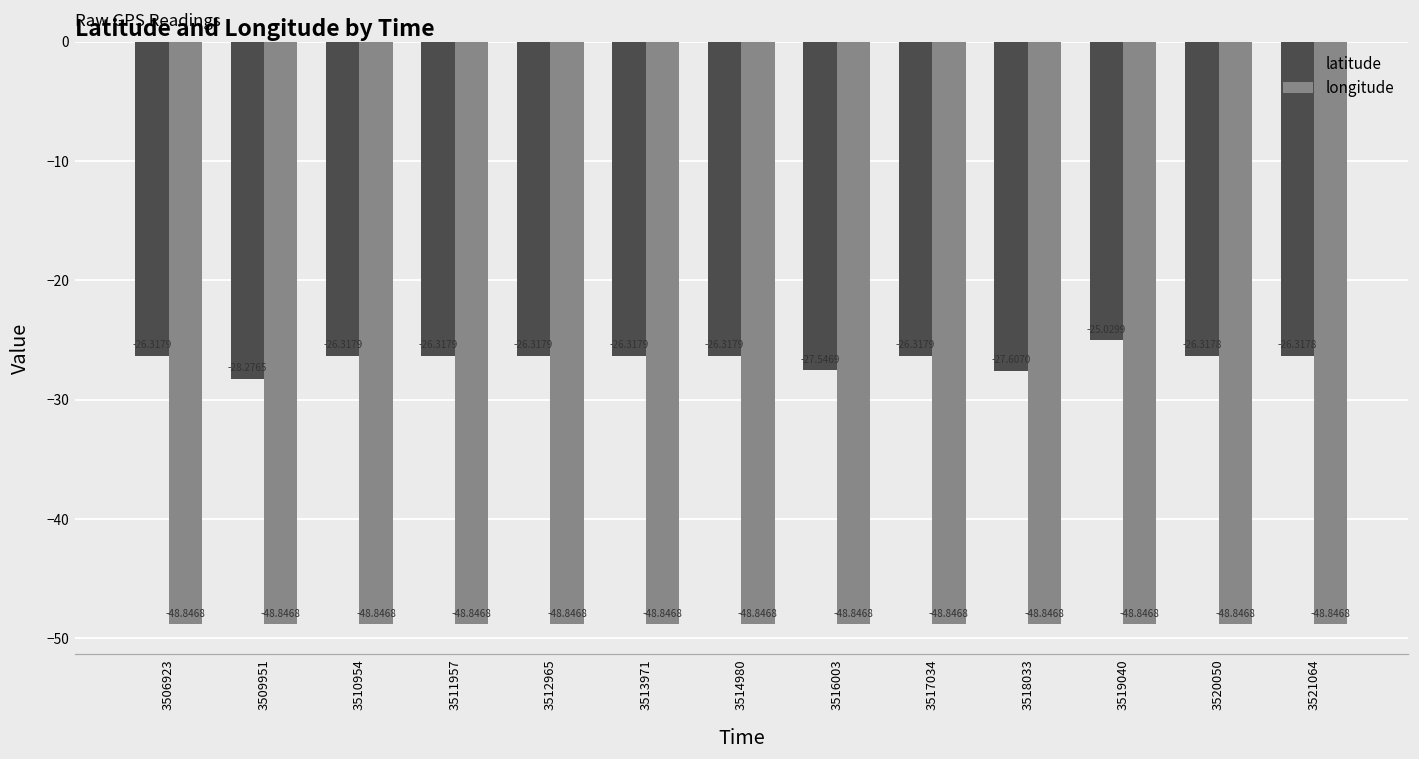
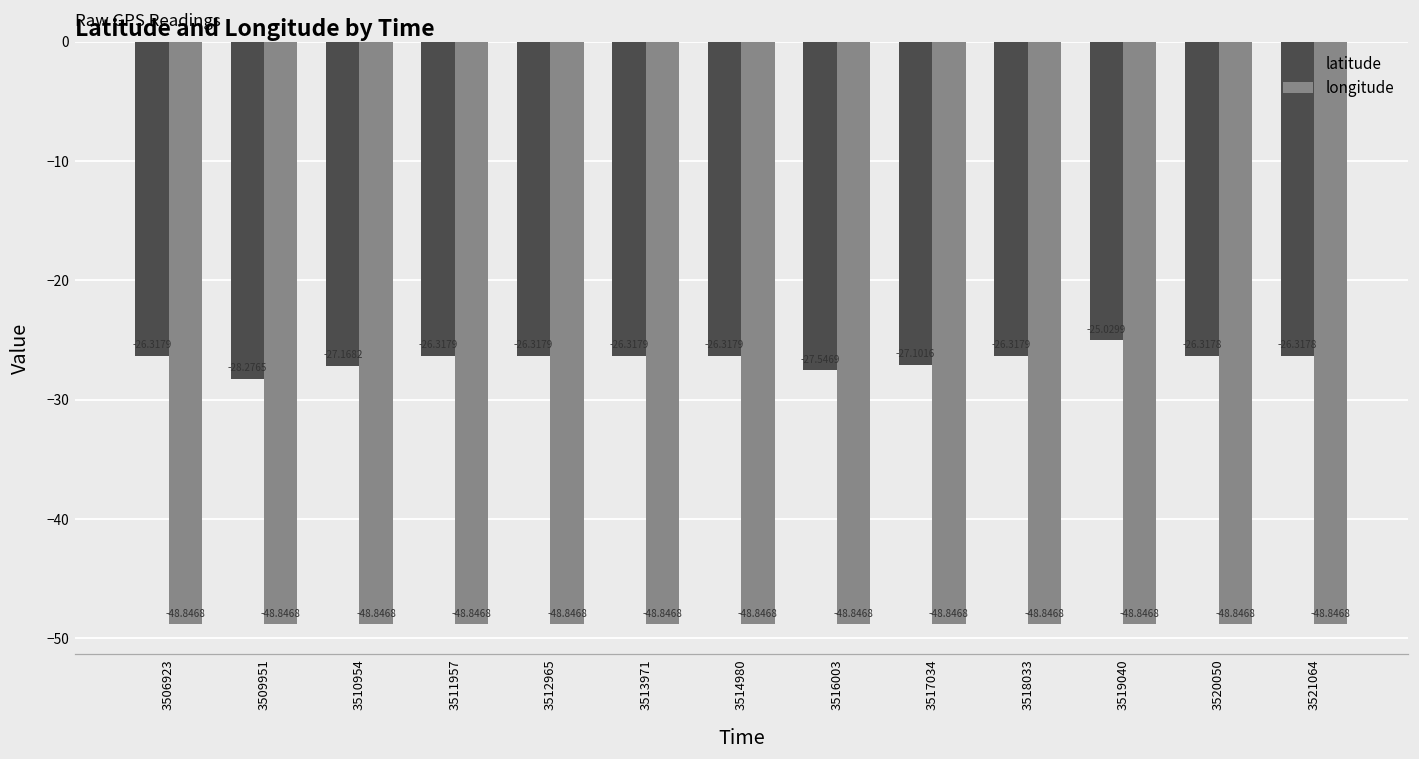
  {
    "latitude": {
      "3506923": -26.3,
      "3509951": -28.3,
-     "3510954": -26.3,
+     "3510954": -27.2,
      "3511957": -26.3,
      "3512965": -26.3,
      "3513971": -26.3,
      "3514980": -26.3,
      "3516003": -27.5,
-     "3517034": -26.3,
-     "3518033": -27.6,
+     "3517034": -27.1,
+     "3518033": -26.3,
      "3519040": -25.0,
      "3520050": -26.3,
      "3521064": -26.3
    },
    "longitude": {
      "3506923": -48.8468,
      "3509951": -48.8468,
      "3510954": -48.8468,
      "3511957": -48.8468,
      "3512965": -48.8468,
      "3513971": -48.8468,
      "3514980": -48.8468,
      "3516003": -48.8468,
      "3517034": -48.8468,
      "3518033": -48.8468,
      "3519040": -48.8468,
      "3520050": -48.8468,
      "3521064": -48.8468
    }
  }
